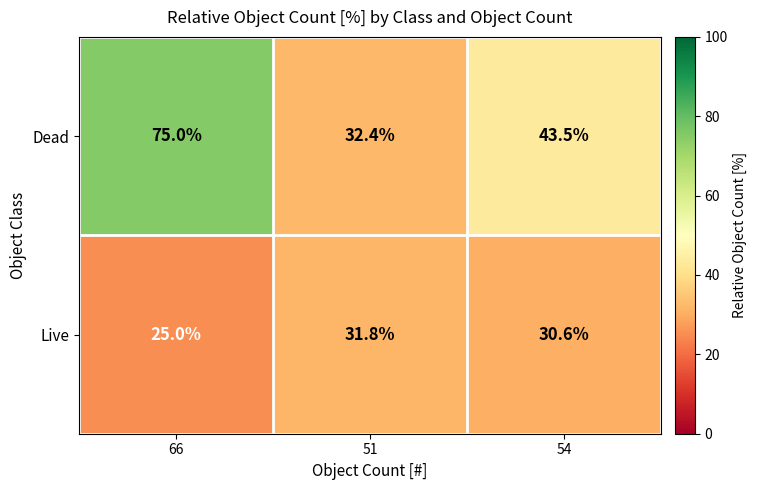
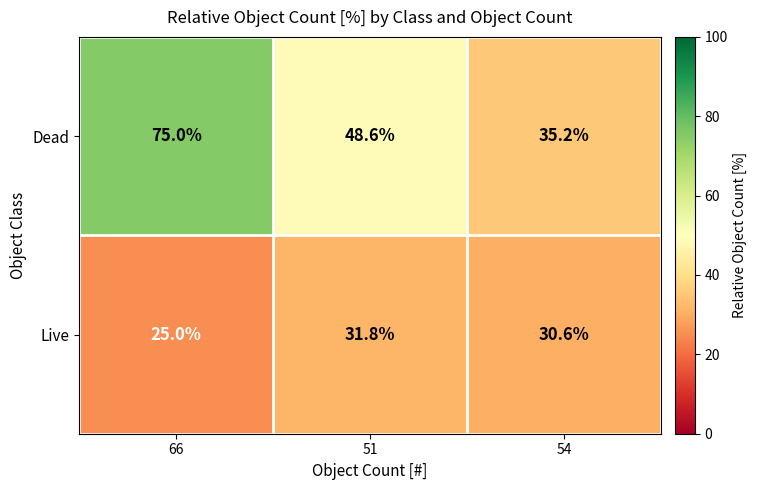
  {
    "Dead": {
      "66": "75.0%",
-     "51": "32.4%",
-     "54": "43.5%"
+     "51": "48.6%",
+     "54": "35.2%"
    },
    "Live": {
      "66": "25.0%",
      "51": "31.8%",
      "54": "30.6%"
    }
  }
